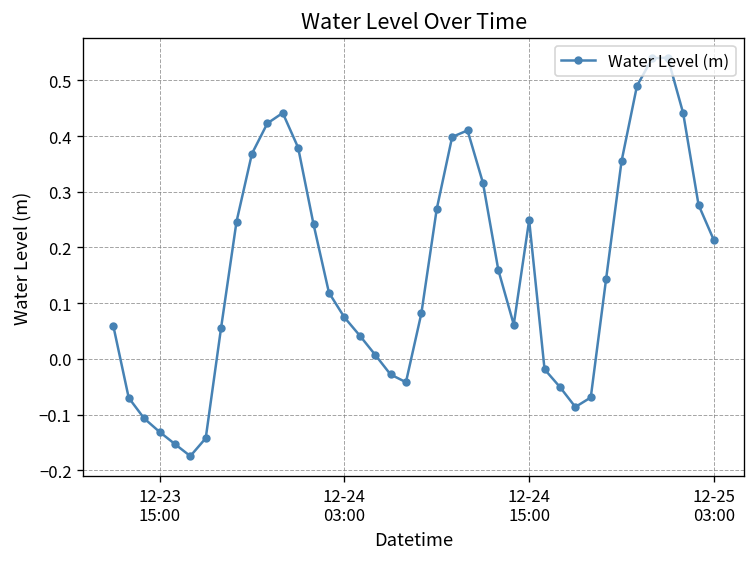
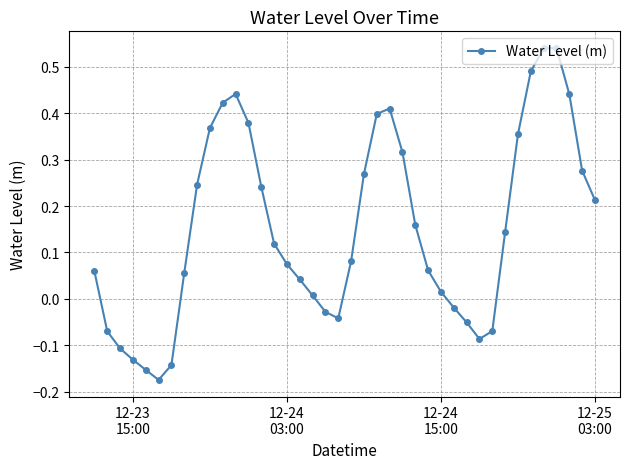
  {
    "12-23 15:00": -0.13,
    "12-24 03:00": 0.07,
-   "12-24 15:00": 0.25,
+   "12-24 15:00": 0.02,
    "12-25 03:00": 0.21
  }
